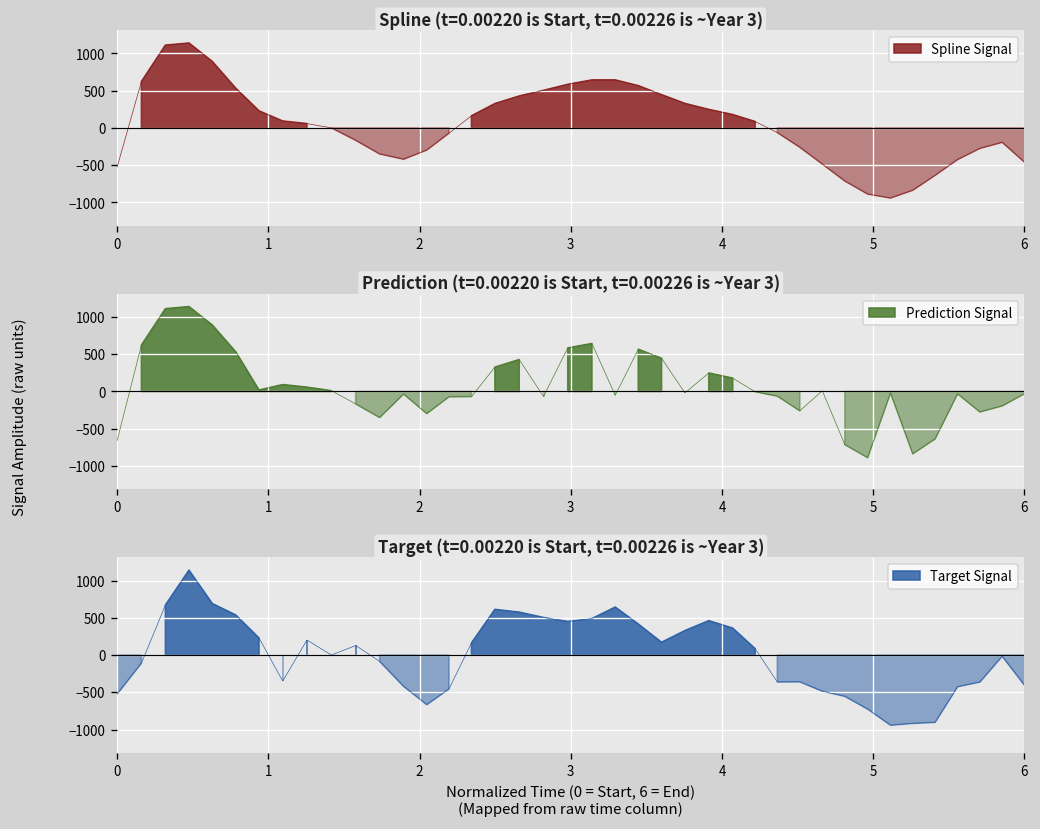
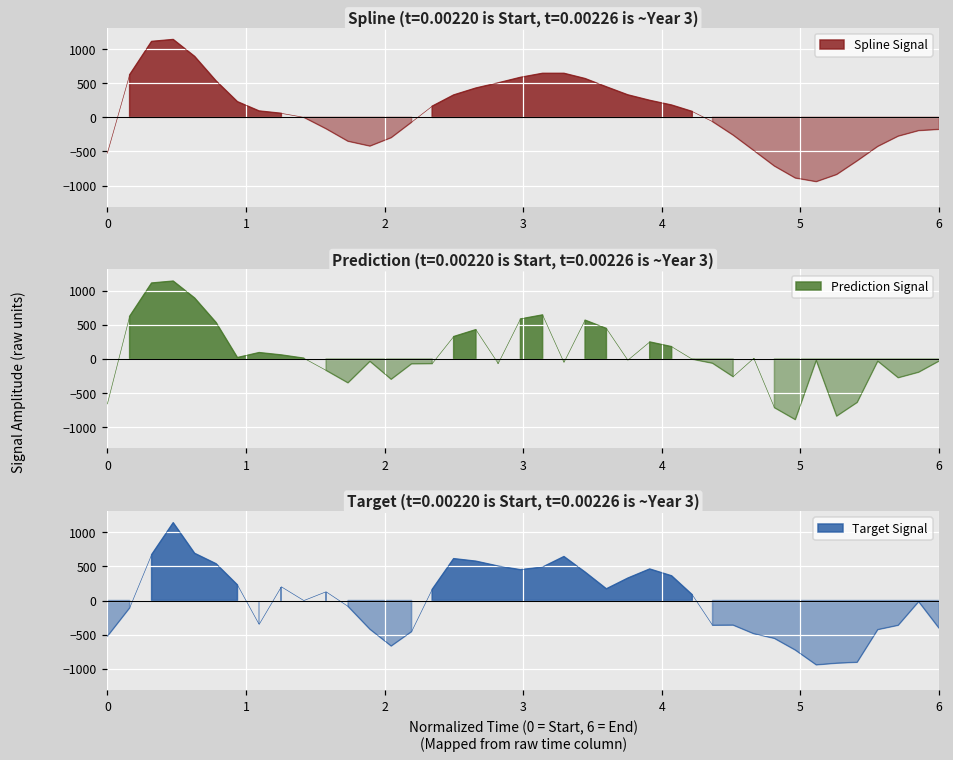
  {
    "Spline (t=0.00220 is Start, t=0.00226 is ~Year 3)": {
      "0": -500,
-     "6": -500
+     "6": -200
    },
    "Prediction (t=0.00220 is Start, t=0.00226 is ~Year 3)": {
      "0": -700,
      "6": 0
    },
    "Target (t=0.00220 is Start, t=0.00226 is ~Year 3)": {
      "0": -500,
      "6": -400
    }
  }
